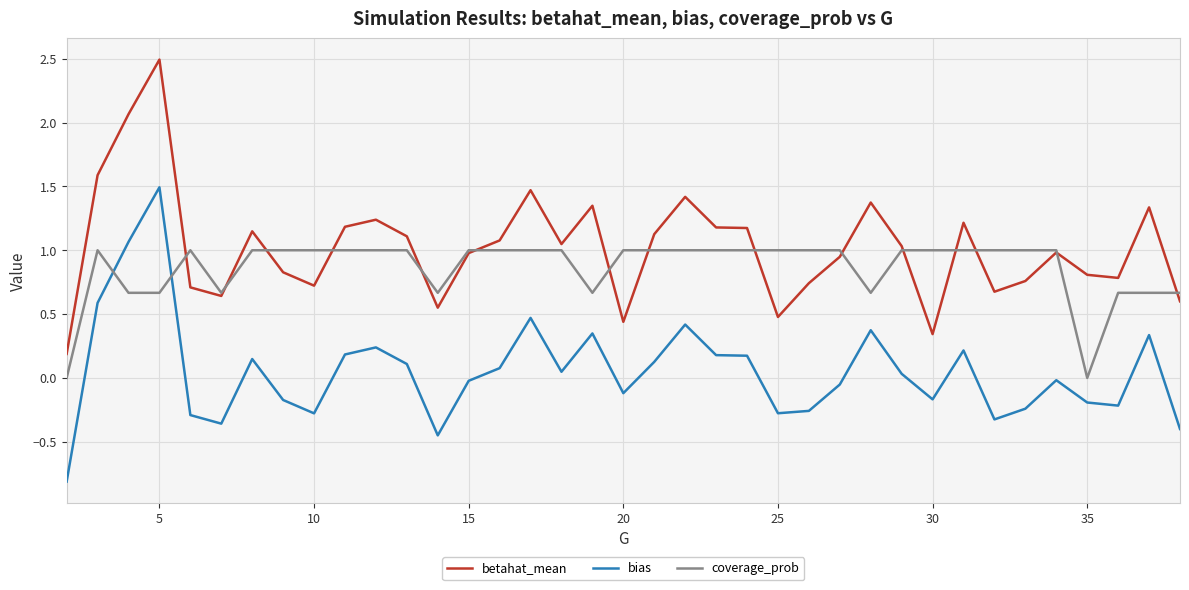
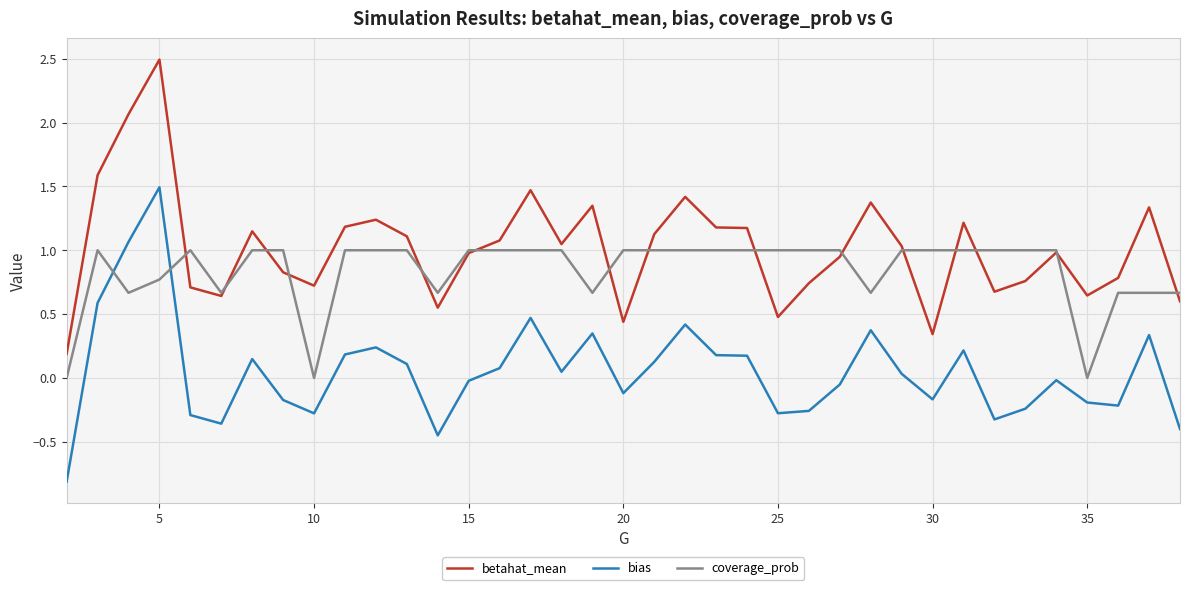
  {
    "betahat_mean": {
      "5": 2.49,
      "10": 0.72,
      "15": 0.98,
      "20": 0.44,
      "25": 0.48,
      "30": 0.34,
-     "35": 0.81
+     "35": 0.65
    },
    "bias": {
      "5": 1.49,
      "10": -0.28,
      "15": -0.02,
      "20": -0.12,
      "25": -0.28,
      "30": -0.17,
      "35": -0.19
    },
    "coverage_prob": {
-     "5": 0.67,
-     "10": 1,
+     "5": 0.77,
+     "10": 0,
      "15": 1.00,
      "20": 1.00,
      "25": 1.00,
      "30": 1.00,
      "35": 0.00
    }
  }
